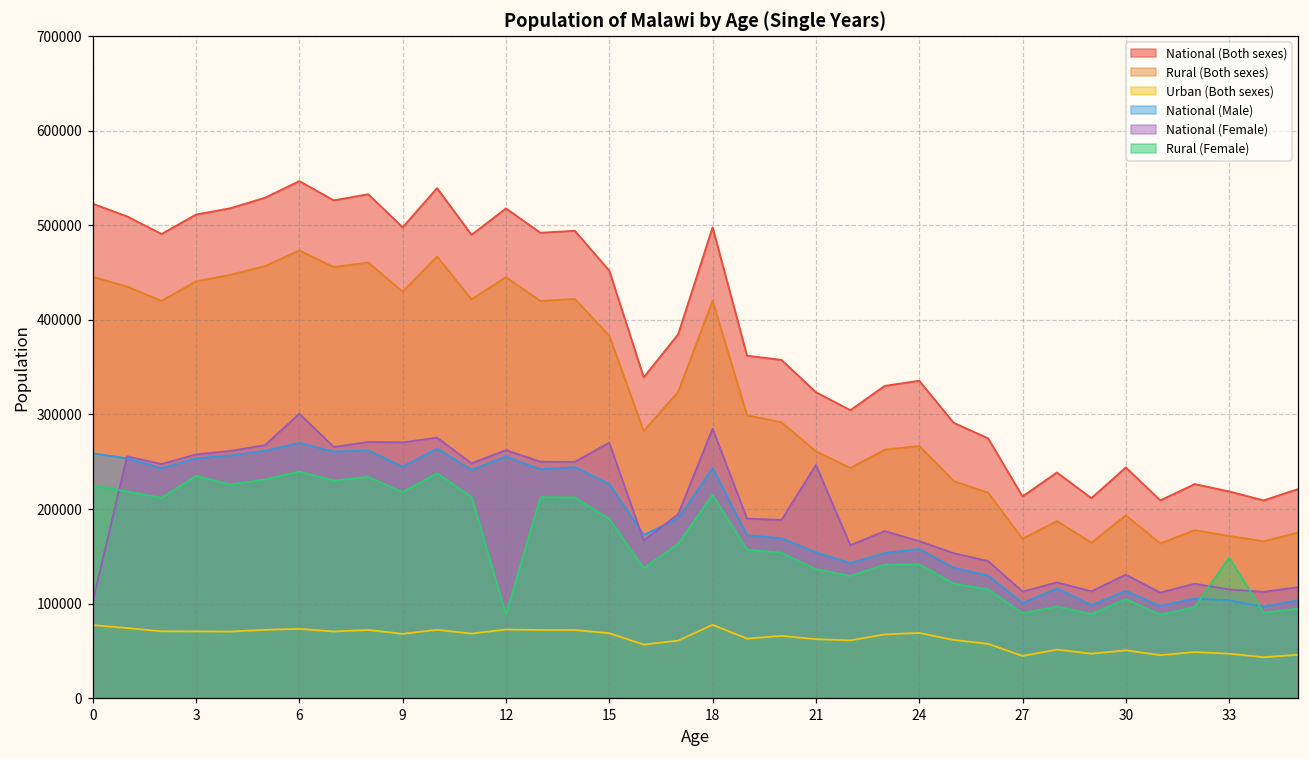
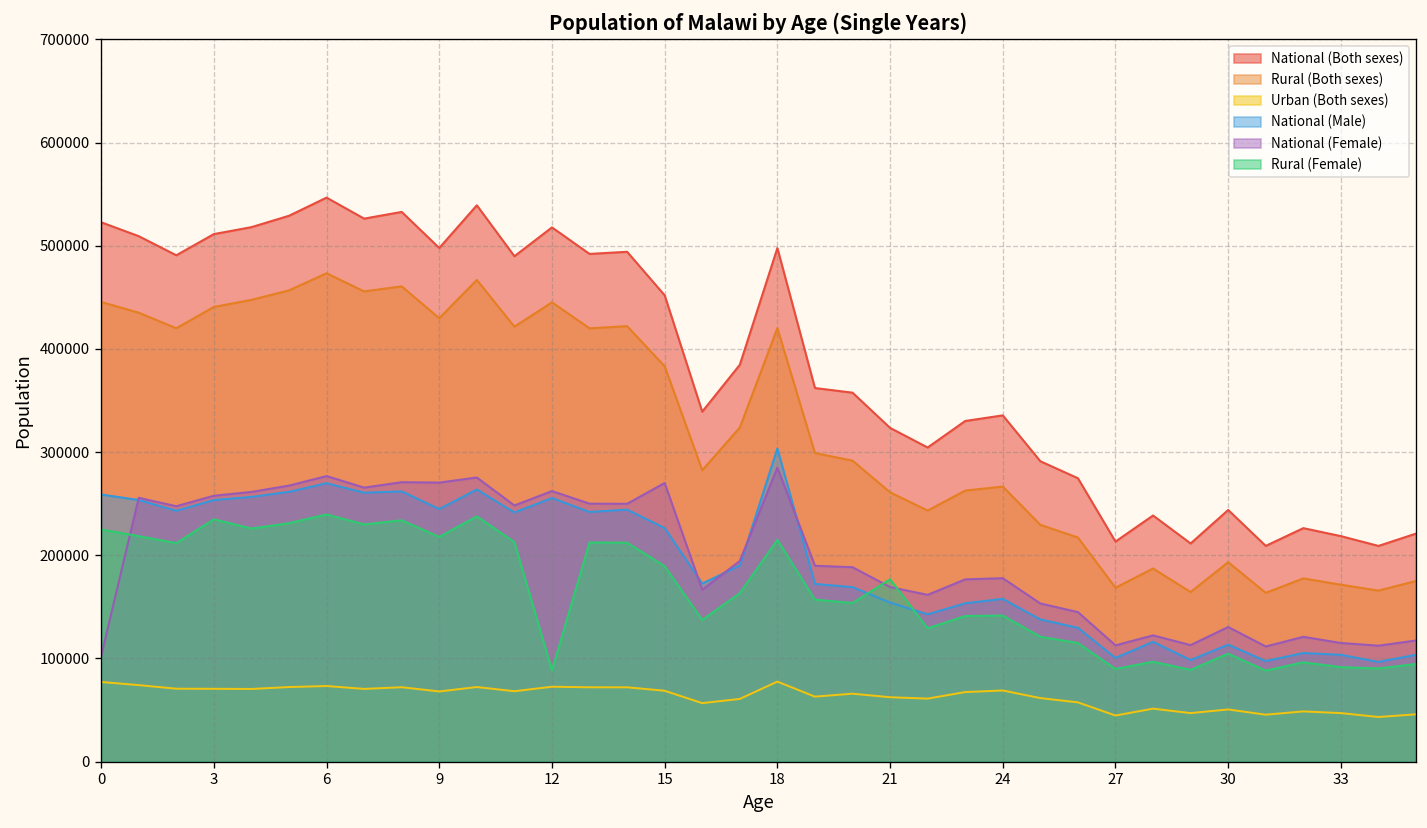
  {
    "National (Male)": {
      "0": 260000,
      "3": 250000,
      "6": 270000,
      "9": 240000,
      "12": 260000,
      "15": 230000,
-     "18": 240000,
+     "18": 300000,
      "21": 150000,
      "24": 160000,
      "27": 100000,
      "30": 110000,
      "33": 100000
    },
    "National (Female)": {
      "0": 100000,
      "3": 260000,
-     "6": 300000,
+     "6": 280000,
      "9": 270000,
      "12": 260000,
      "15": 270000,
      "18": 280000,
-     "21": 250000,
-     "24": 170000,
+     "21": 170000,
+     "24": 180000,
      "27": 110000,
      "30": 130000,
      "33": 120000
    },
    "Rural (Female)": {
      "0": 230000,
      "3": 230000,
      "6": 240000,
      "9": 220000,
      "12": 90000,
      "15": 190000,
      "18": 220000,
-     "21": 140000,
+     "21": 180000,
      "24": 140000,
      "27": 90000,
      "30": 100000,
-     "33": 150000
+     "33": 90000
    }
  }
